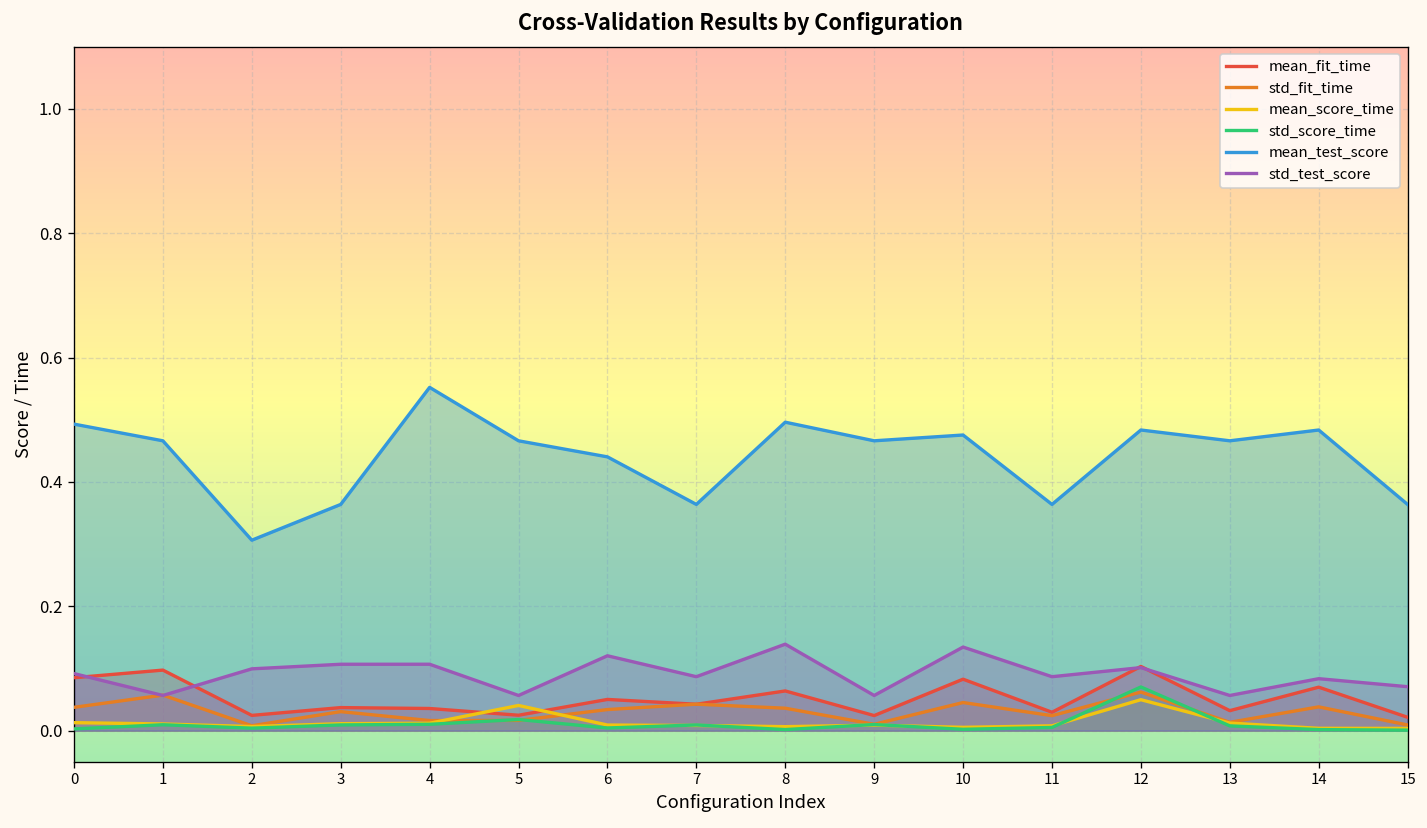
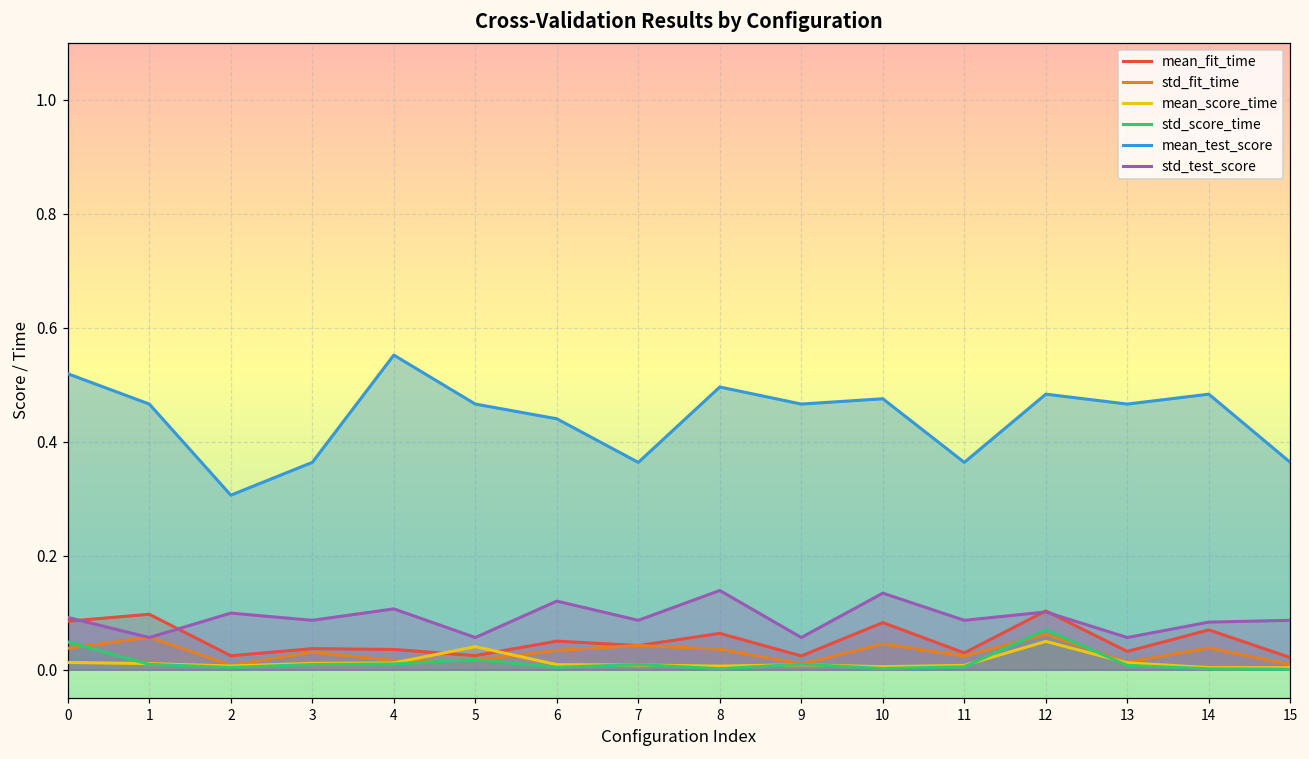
  {
    "mean_score_time": {
      "0": 0.01,
      "5": 0.04,
      "12": 0.05
    },
    "std_score_time": {
-     "0": 0.00,
+     "0": 0.05,
      "12": 0.07
    },
    "mean_test_score": {
-     "0": 0.49,
+     "0": 0.52,
      "1": 0.47,
      "2": 0.31,
      "3": 0.36,
      "4": 0.55,
      "5": 0.47,
      "6": 0.44,
      "7": 0.36,
      "8": 0.50,
      "9": 0.47,
      "10": 0.48,
      "11": 0.36,
      "12": 0.48,
      "13": 0.47,
      "14": 0.48,
      "15": 0.36
    },
    "std_test_score": {
      "0": 0.09,
      "2": 0.10,
-     "3": 0.11,
+     "3": 0.09,
      "4": 0.11,
      "5": 0.06,
      "6": 0.12,
      "7": 0.09,
      "8": 0.14,
      "9": 0.06,
      "10": 0.13,
      "11": 0.09,
      "13": 0.06,
      "14": 0.08,
-     "15": 0.07
+     "15": 0.09
    }
  }
